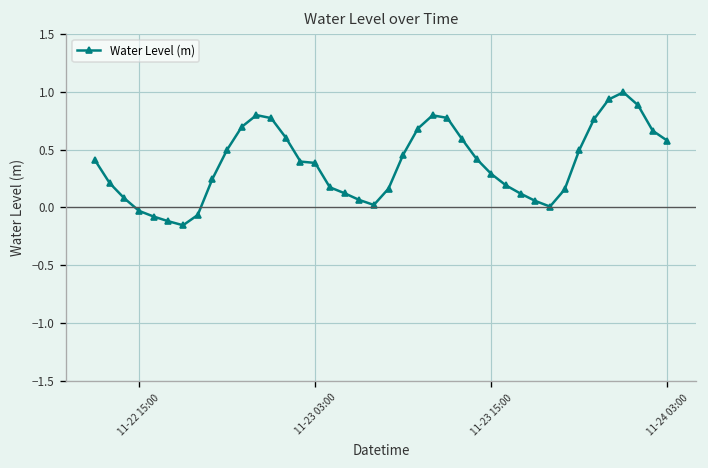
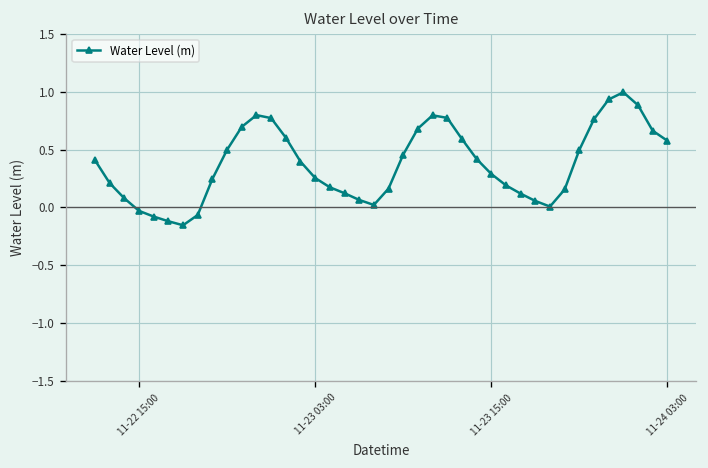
  {
    "11-22 15:00": 0.0,
-   "11-23 03:00": 0.4,
+   "11-23 03:00": 0.3,
    "11-23 15:00": 0.3,
    "11-24 03:00": 0.6
  }
